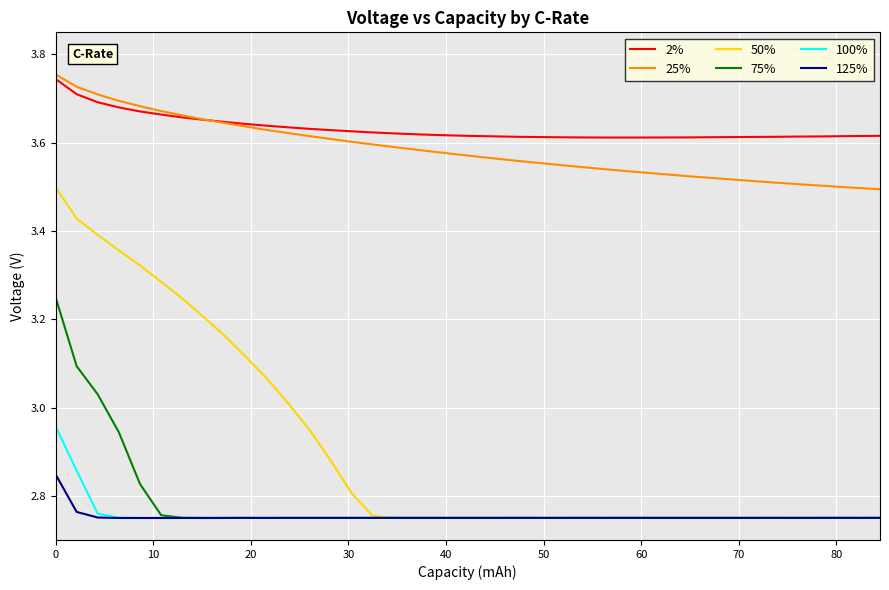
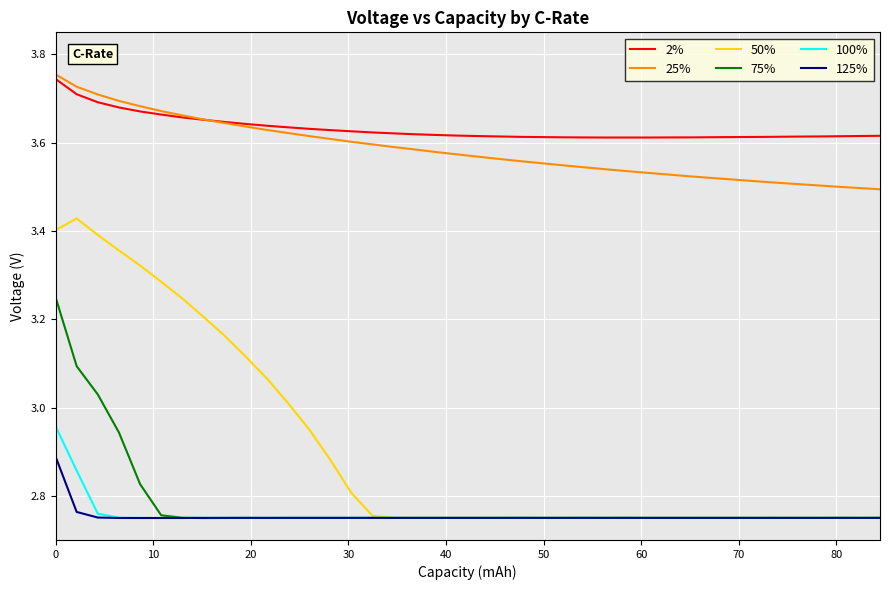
  {
    "2%": {
      "0": 3.74
    },
    "25%": {
      "0": 3.75
    },
    "50%": {
-     "0": 3.50
+     "0": 3.40
    },
    "75%": {
      "0": 3.25
    },
    "100%": {
      "0": 2.96
    },
    "125%": {
-     "0": 2.85
+     "0": 2.89
    }
  }
